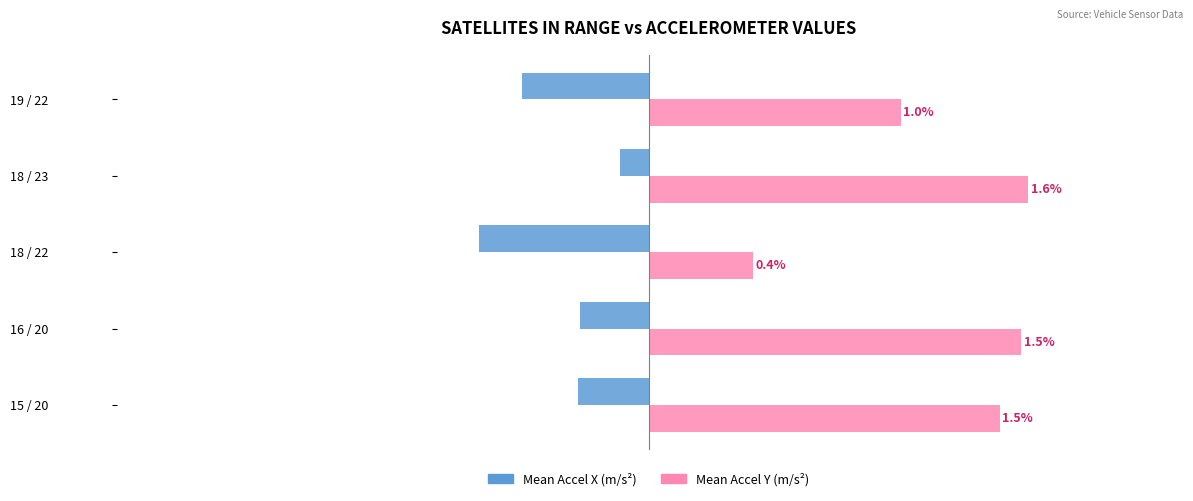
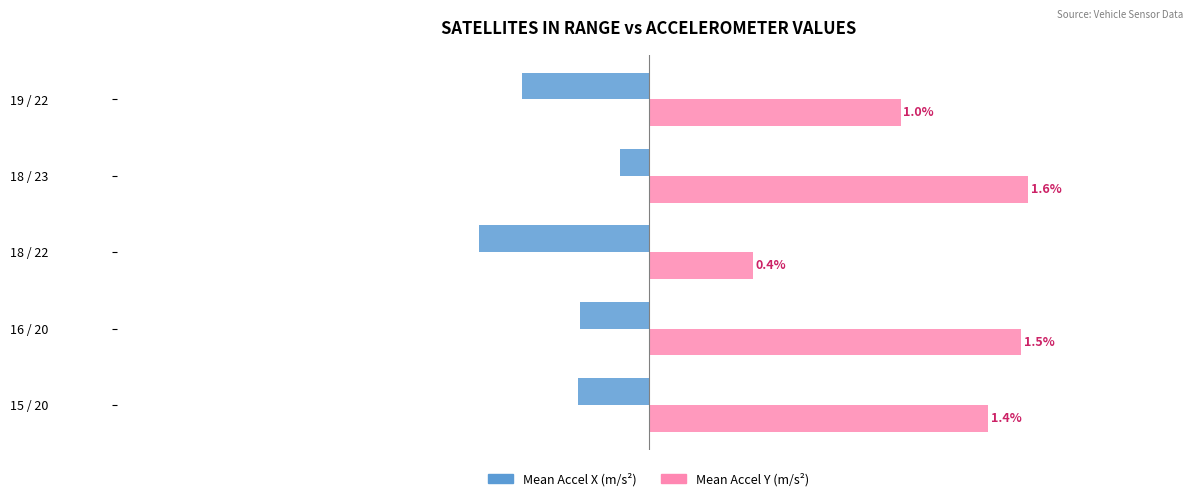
  {
    "Mean Accel Y (m/s²)": {
      "19 / 22": "1.0%",
      "18 / 23": "1.6%",
      "18 / 22": "0.4%",
      "16 / 20": "1.5%",
-     "15 / 20": "1.5%"
+     "15 / 20": "1.4%"
    }
  }
